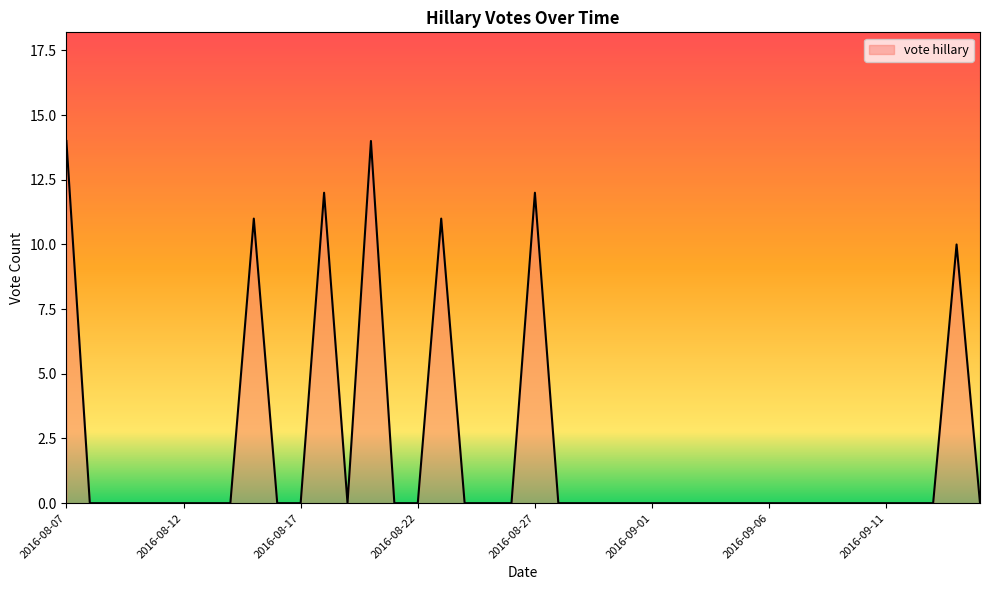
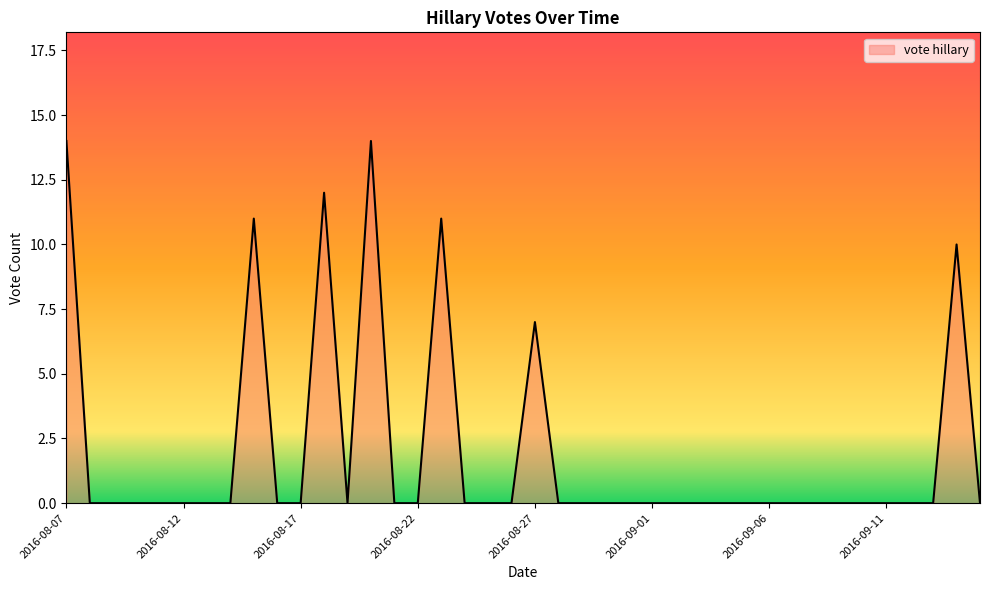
  {
    "2016-08-07": 14,
    "2016-08-12": 0,
    "2016-08-17": 0,
    "2016-08-22": 0,
-   "2016-08-27": 12,
+   "2016-08-27": 7,
    "2016-09-01": 0,
    "2016-09-06": 0,
    "2016-09-11": 0
  }
